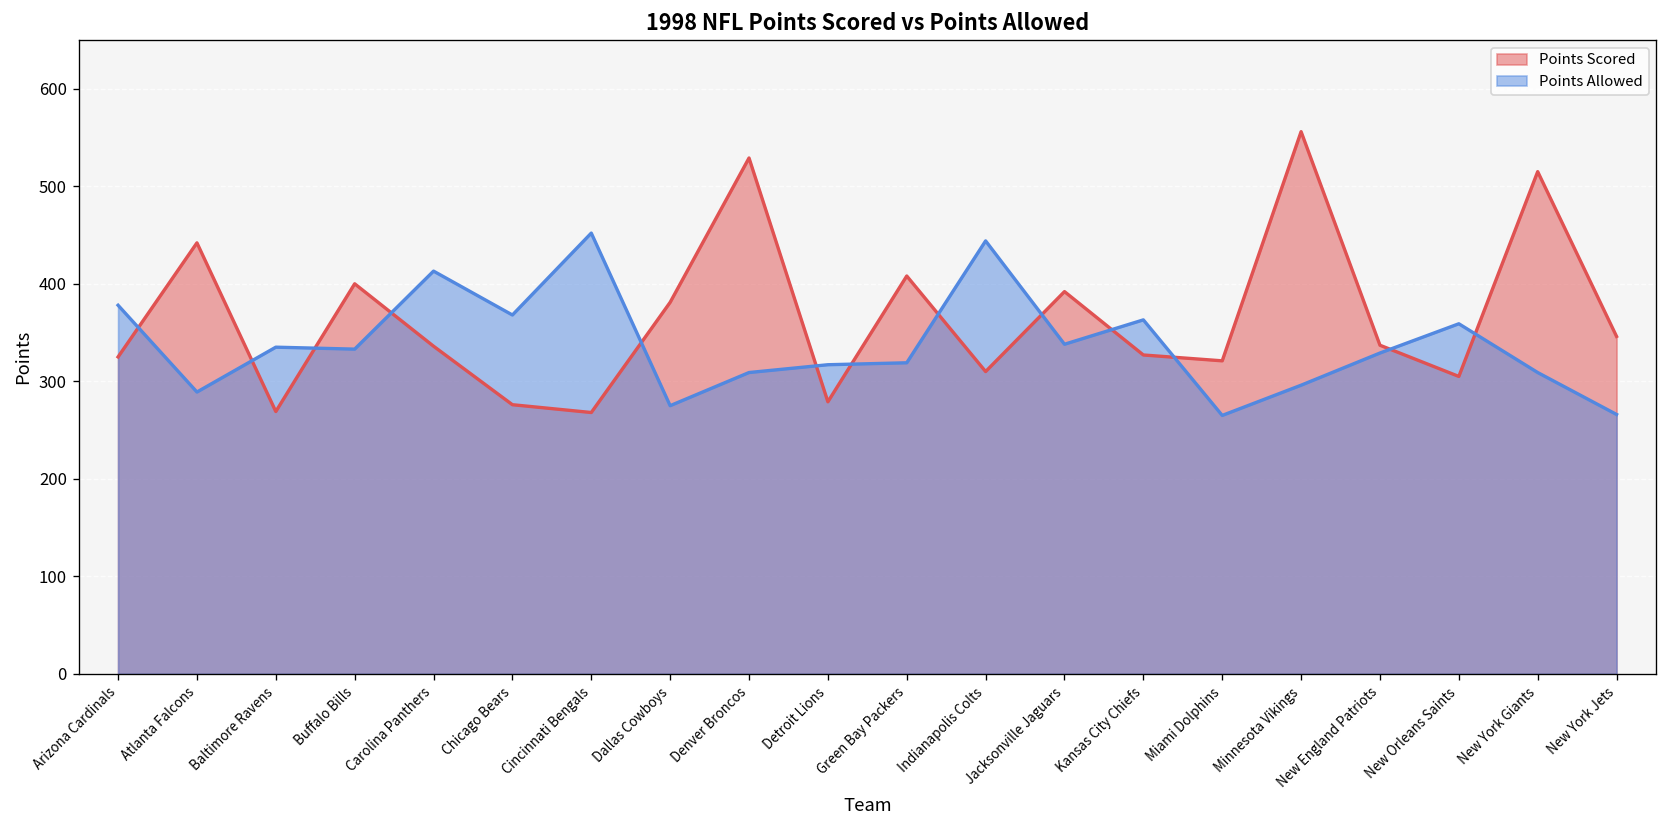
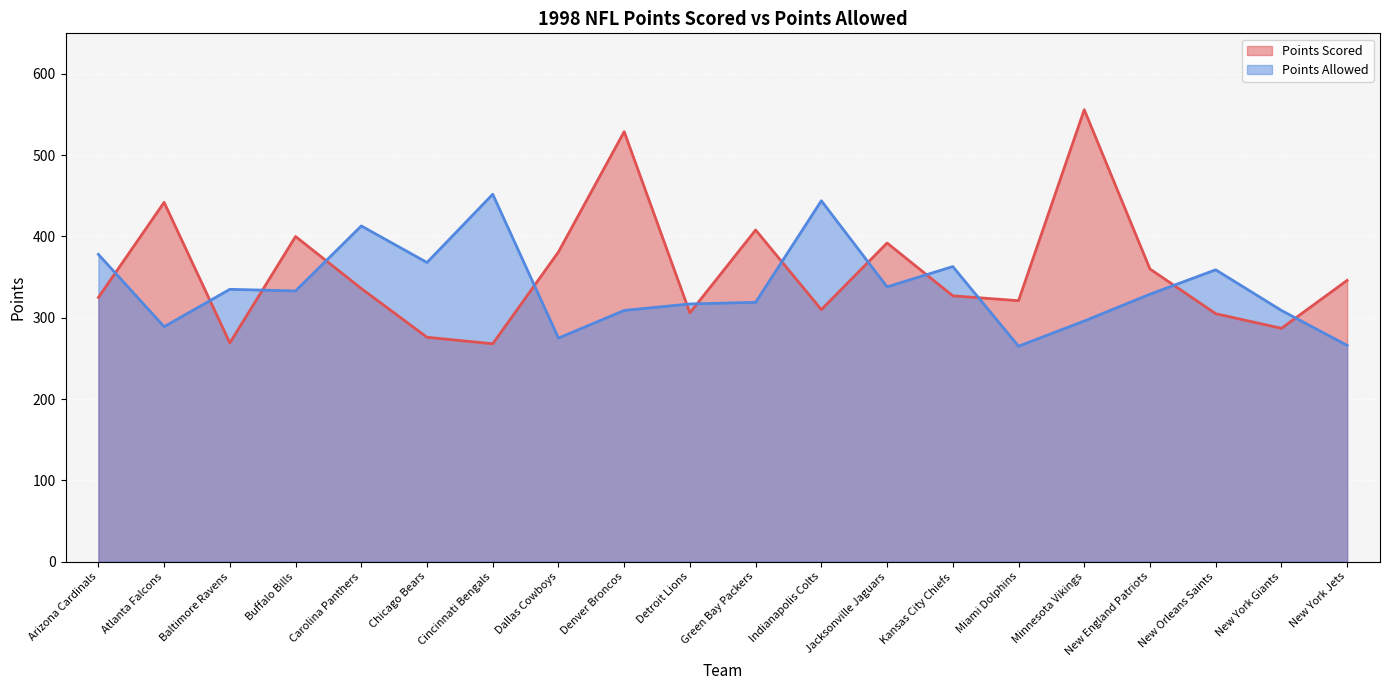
  {
    "Points Scored": {
      "Arizona Cardinals": 330,
      "Atlanta Falcons": 440,
      "Baltimore Ravens": 270,
      "Buffalo Bills": 400,
      "Carolina Panthers": 340,
      "Chicago Bears": 280,
      "Cincinnati Bengals": 270,
      "Dallas Cowboys": 380,
      "Denver Broncos": 530,
-     "Detroit Lions": 280,
+     "Detroit Lions": 310,
      "Green Bay Packers": 410,
      "Indianapolis Colts": 310,
      "Jacksonville Jaguars": 390,
      "Kansas City Chiefs": 330,
      "Miami Dolphins": 320,
      "Minnesota Vikings": 560,
-     "New England Patriots": 340,
+     "New England Patriots": 360,
      "New Orleans Saints": 310,
-     "New York Giants": 520,
+     "New York Giants": 290,
      "New York Jets": 350
    },
    "Points Allowed": {
      "Arizona Cardinals": 380,
      "Atlanta Falcons": 290,
      "Baltimore Ravens": 340,
      "Buffalo Bills": 330,
      "Carolina Panthers": 410,
      "Chicago Bears": 370,
      "Cincinnati Bengals": 450,
      "Dallas Cowboys": 280,
      "Denver Broncos": 310,
      "Detroit Lions": 320,
      "Green Bay Packers": 320,
      "Indianapolis Colts": 440,
      "Jacksonville Jaguars": 340,
      "Kansas City Chiefs": 360,
      "Miami Dolphins": 270,
      "Minnesota Vikings": 300,
      "New England Patriots": 330,
      "New Orleans Saints": 360,
      "New York Giants": 310,
      "New York Jets": 270
    }
  }
